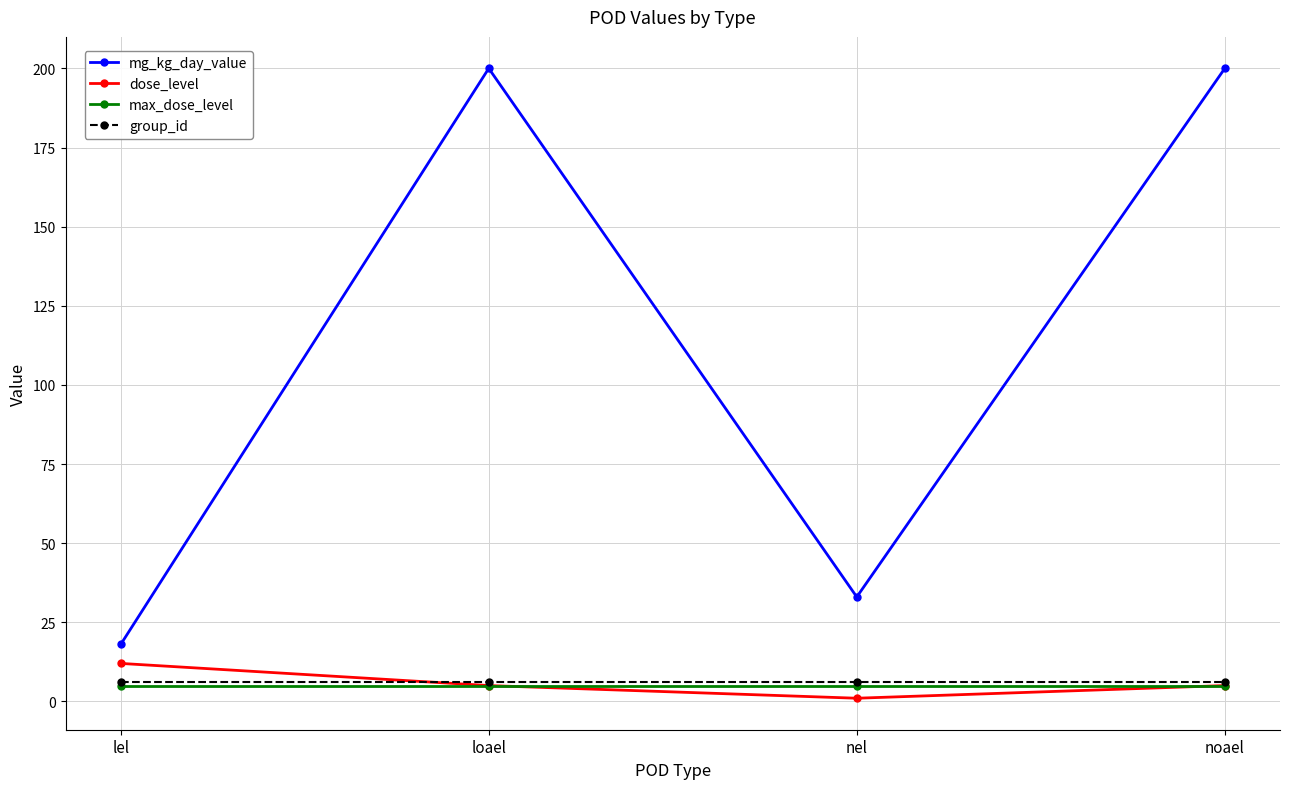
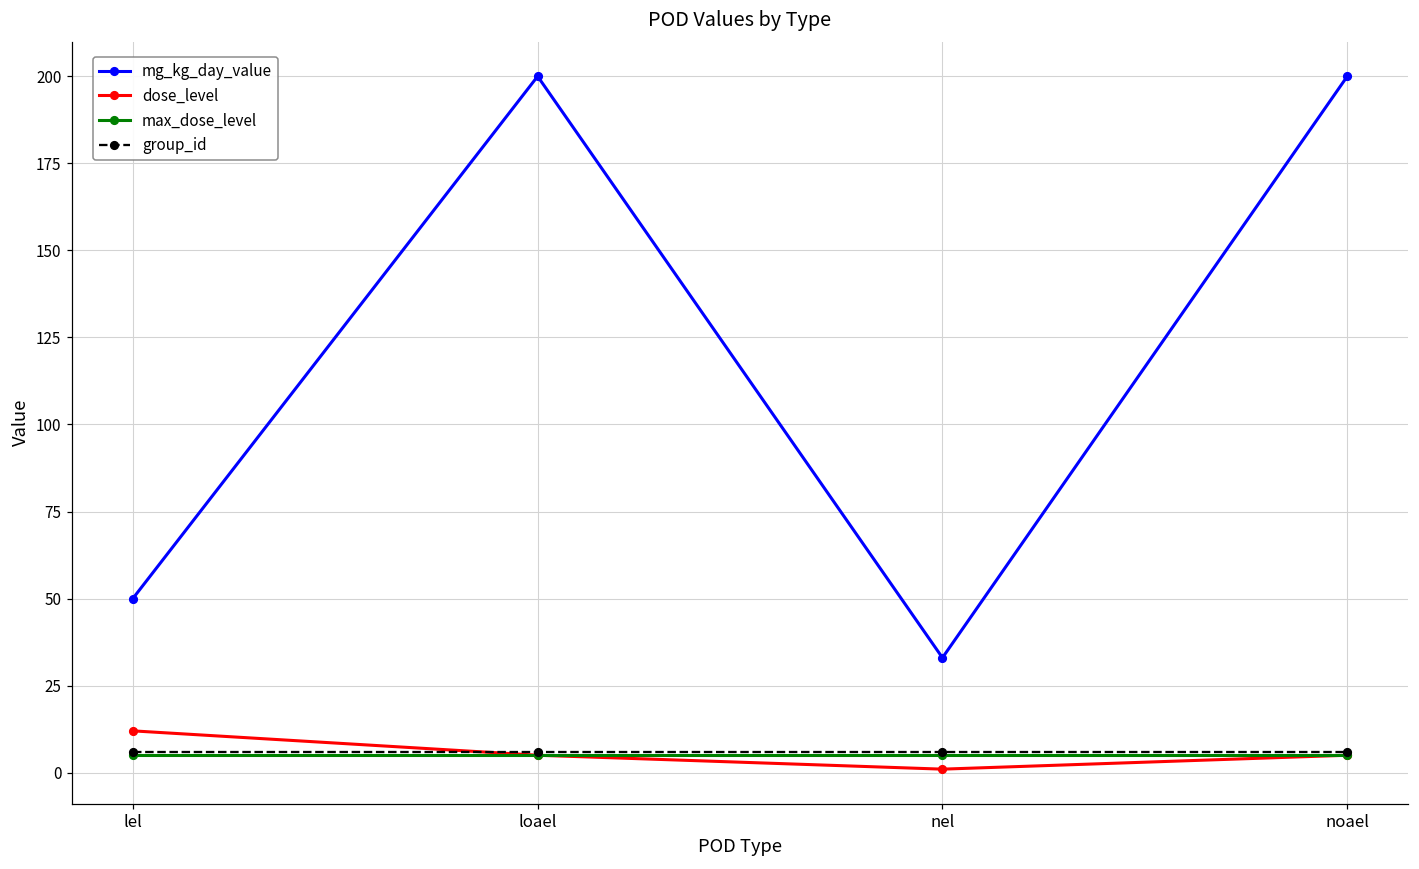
  {
    "mg_kg_day_value": {
-     "lel": 18,
+     "lel": 50,
      "loael": 200,
      "nel": 33,
      "noael": 200
    },
    "dose_level": {
      "lel": 12,
      "nel": 1
    },
    "max_dose_level": {
      "lel": 5,
      "nel": 5
    },
    "group_id": {
      "lel": 6,
      "loael": 6,
      "nel": 6,
      "noael": 6
    }
  }
